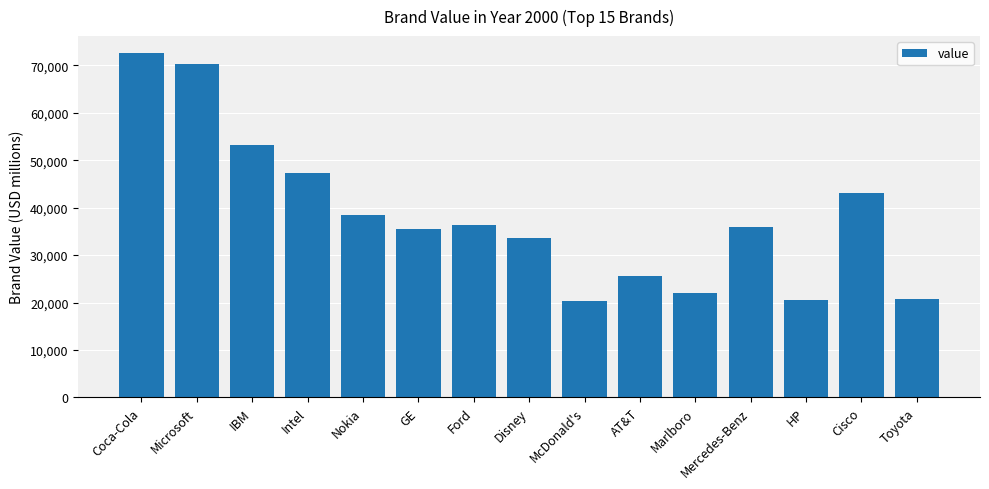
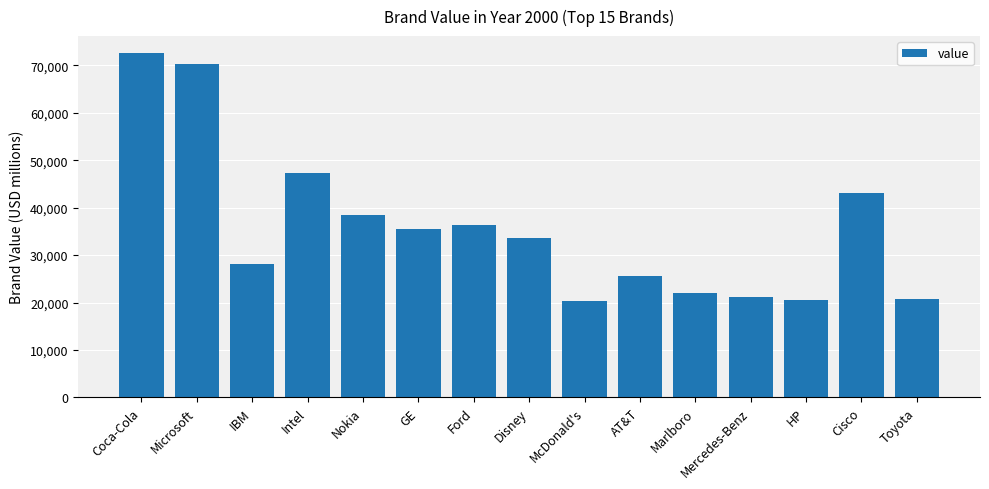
  {
    "Coca-Cola": "73,000",
    "Microsoft": "70,000",
-   "IBM": "53,000",
+   "IBM": "28,000",
    "Intel": "47,000",
    "Nokia": "39,000",
    "GE": "36,000",
    "Ford": "36,000",
    "Disney": "34,000",
    "McDonald's": "20,000",
    "AT&T": "26,000",
    "Marlboro": "22,000",
-   "Mercedes-Benz": "36,000",
+   "Mercedes-Benz": "21,000",
    "HP": "21,000",
    "Cisco": "43,000",
    "Toyota": "21,000"
  }
